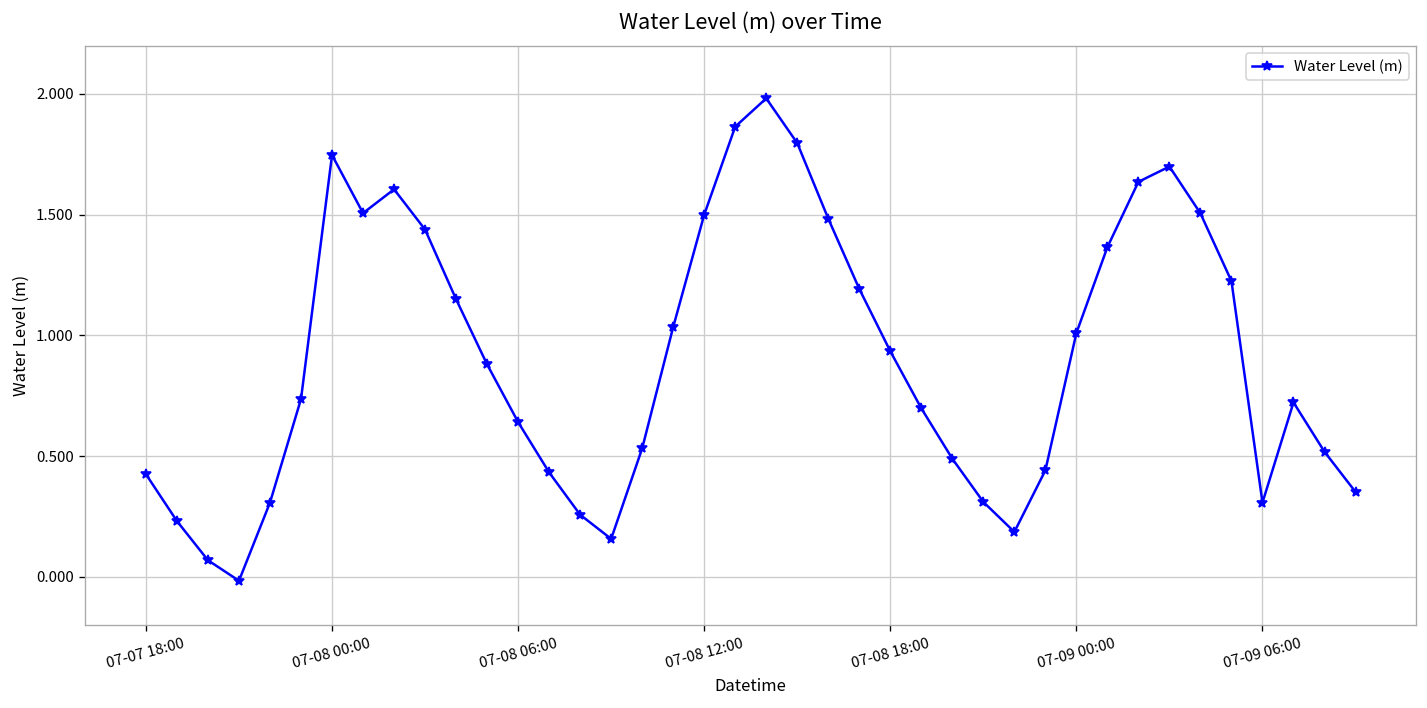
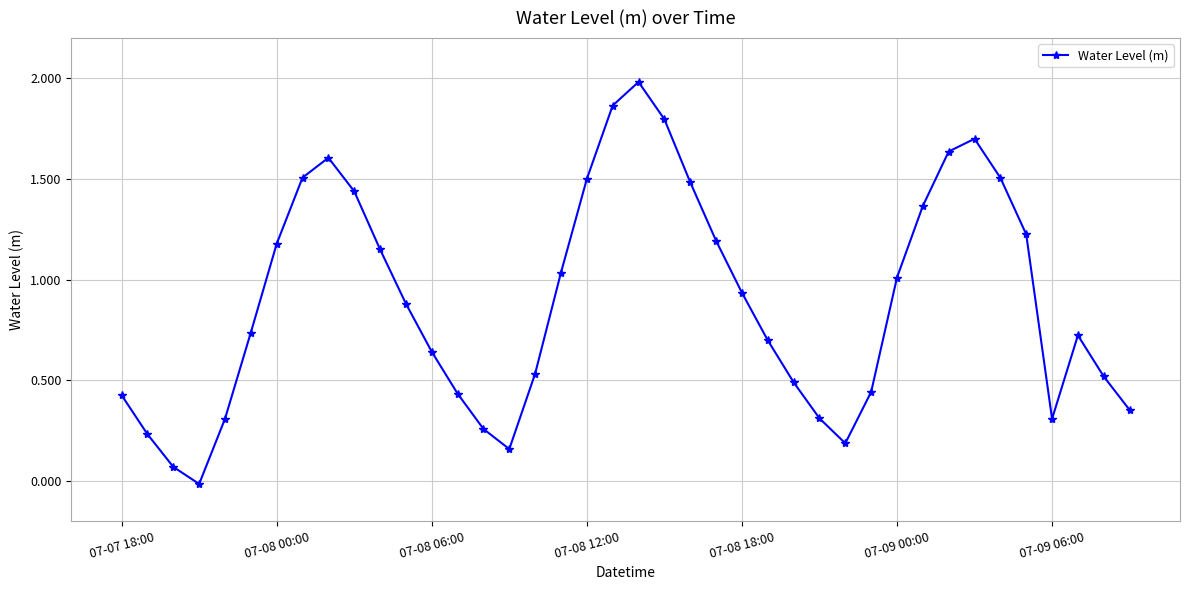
  {
    "07-07 18:00": 0.43,
-   "07-08 00:00": 1.75,
+   "07-08 00:00": 1.18,
    "07-08 06:00": 0.64,
    "07-08 12:00": 1.50,
    "07-08 18:00": 0.93,
    "07-09 00:00": 1.01,
    "07-09 06:00": 0.31
  }
